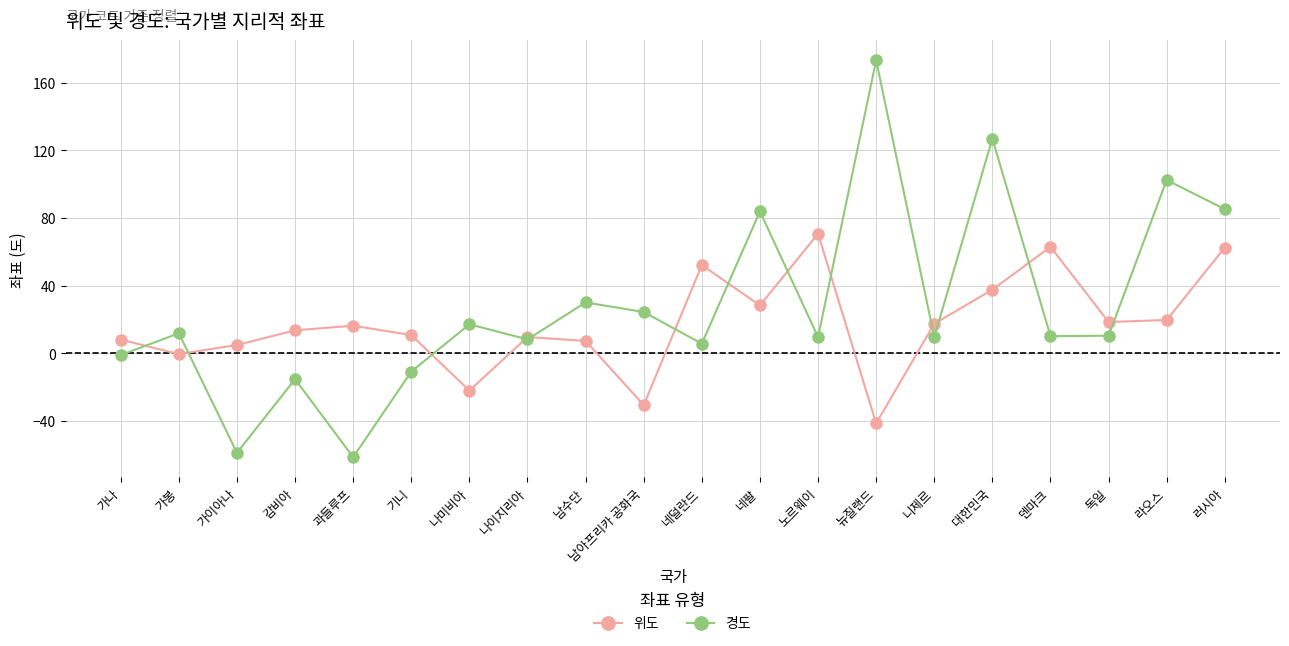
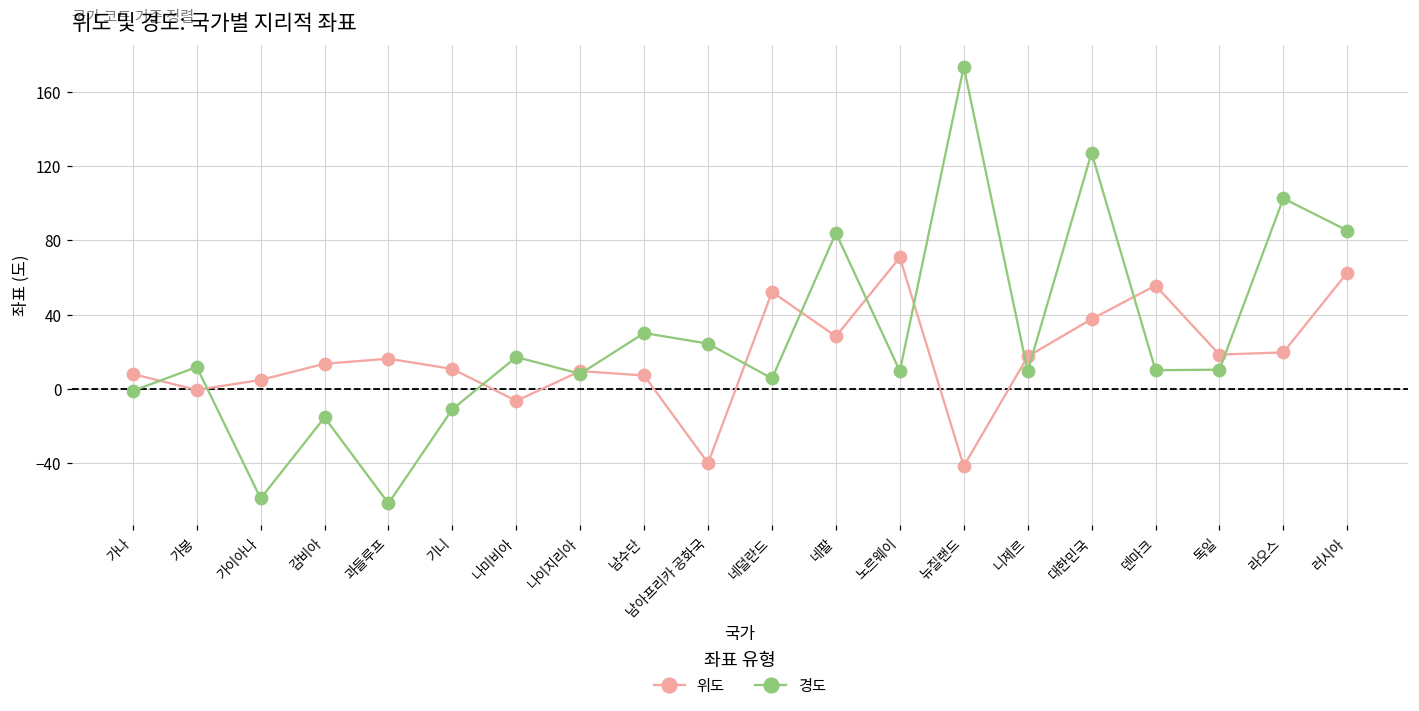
  {
    "위도": {
      "가나": 8,
      "가봉": -1,
      "가이아나": 5,
      "감비아": 14,
      "과들루프": 16,
      "기니": 11,
-     "나미비아": -22,
+     "나미비아": -6,
      "남수단": 7,
-     "남아프리카 공화국": -31,
+     "남아프리카 공화국": -40,
      "네덜란드": 52,
      "네팔": 28,
      "노르웨이": 71,
      "뉴질랜드": -42,
      "니제르": 17,
      "대한민국": 38,
-     "덴마크": 63,
+     "덴마크": 56,
      "독일": 18,
      "라오스": 20,
      "러시아": 63
    },
    "경도": {
      "가나": -1,
      "가봉": 12,
      "가이아나": -59,
      "감비아": -15,
      "과들루프": -62,
      "기니": -11,
      "나미비아": 17,
      "남수단": 30,
      "남아프리카 공화국": 24,
      "네덜란드": 6,
      "네팔": 84,
      "노르웨이": 10,
      "뉴질랜드": 173,
      "니제르": 9,
      "대한민국": 127,
      "덴마크": 10,
      "독일": 10,
      "라오스": 102,
      "러시아": 85
    }
  }
